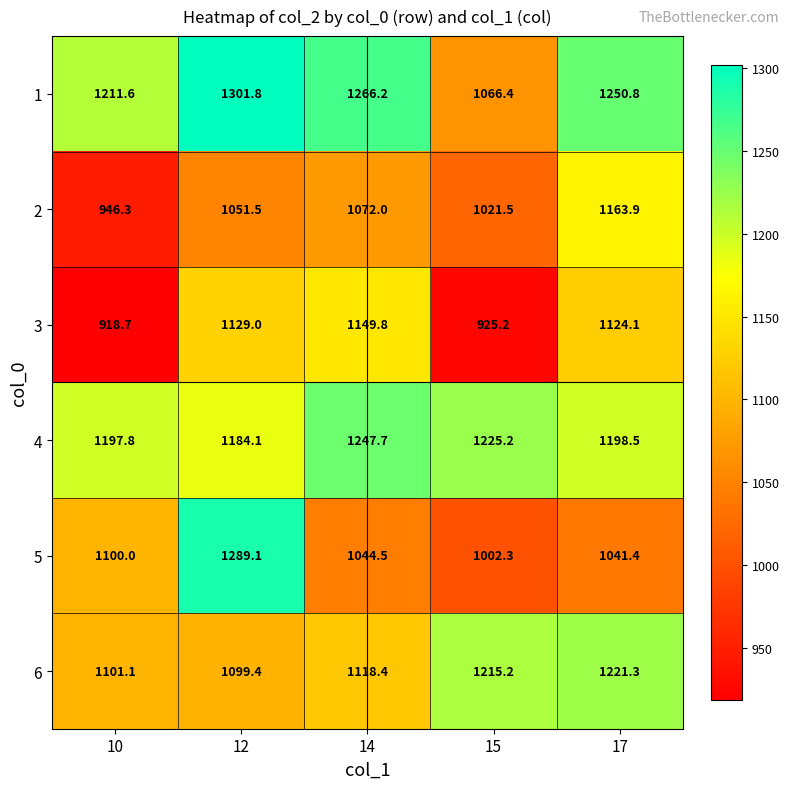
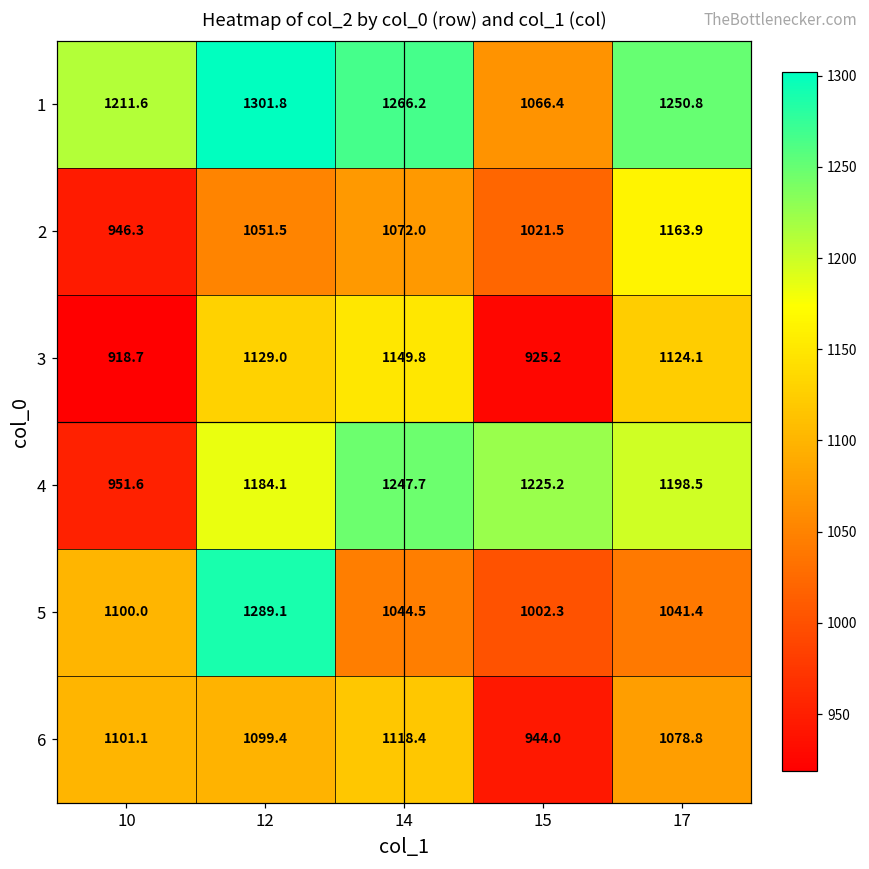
  {
    "1": {
      "10": 1211.6,
      "12": 1301.8,
      "14": 1266.2,
      "15": 1066.4,
      "17": 1250.8
    },
    "2": {
      "10": 946.3,
      "12": 1051.5,
      "14": 1072.0,
      "15": 1021.5,
      "17": 1163.9
    },
    "3": {
      "10": 918.7,
      "12": 1129.0,
      "14": 1149.8,
      "15": 925.2,
      "17": 1124.1
    },
    "4": {
-     "10": 1197.8,
+     "10": 951.6,
      "12": 1184.1,
      "14": 1247.7,
      "15": 1225.2,
      "17": 1198.5
    },
    "5": {
      "10": 1100.0,
      "12": 1289.1,
      "14": 1044.5,
      "15": 1002.3,
      "17": 1041.4
    },
    "6": {
      "10": 1101.1,
      "12": 1099.4,
      "14": 1118.4,
-     "15": 1215.2,
-     "17": 1221.3
+     "15": 944.0,
+     "17": 1078.8
    }
  }
